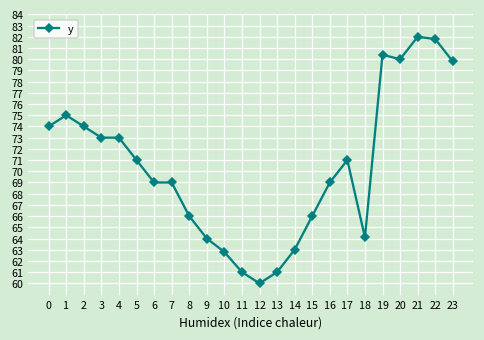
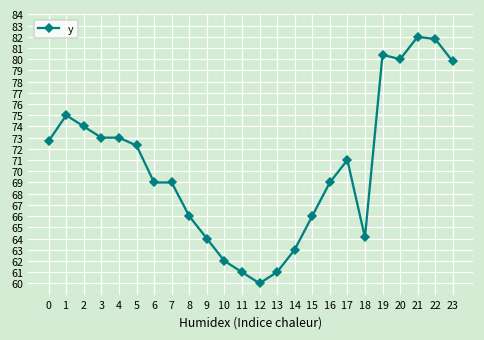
  {
-   "0": 74.0,
+   "0": 72.7,
    "1": 75.0,
    "2": 74.0,
    "3": 73.0,
    "4": 73.0,
-   "5": 71.0,
+   "5": 72.3,
    "6": 69.0,
    "7": 69.0,
    "8": 66.0,
    "9": 64.0,
-   "10": 62.8,
+   "10": 62.0,
    "11": 61.0,
    "12": 60.0,
    "13": 61.0,
    "14": 63.0,
    "15": 66.0,
    "16": 69.0,
    "17": 71.0,
    "18": 64.1,
    "19": 80.4,
    "20": 80.0,
    "21": 82.0,
    "22": 81.8,
    "23": 79.8
  }
